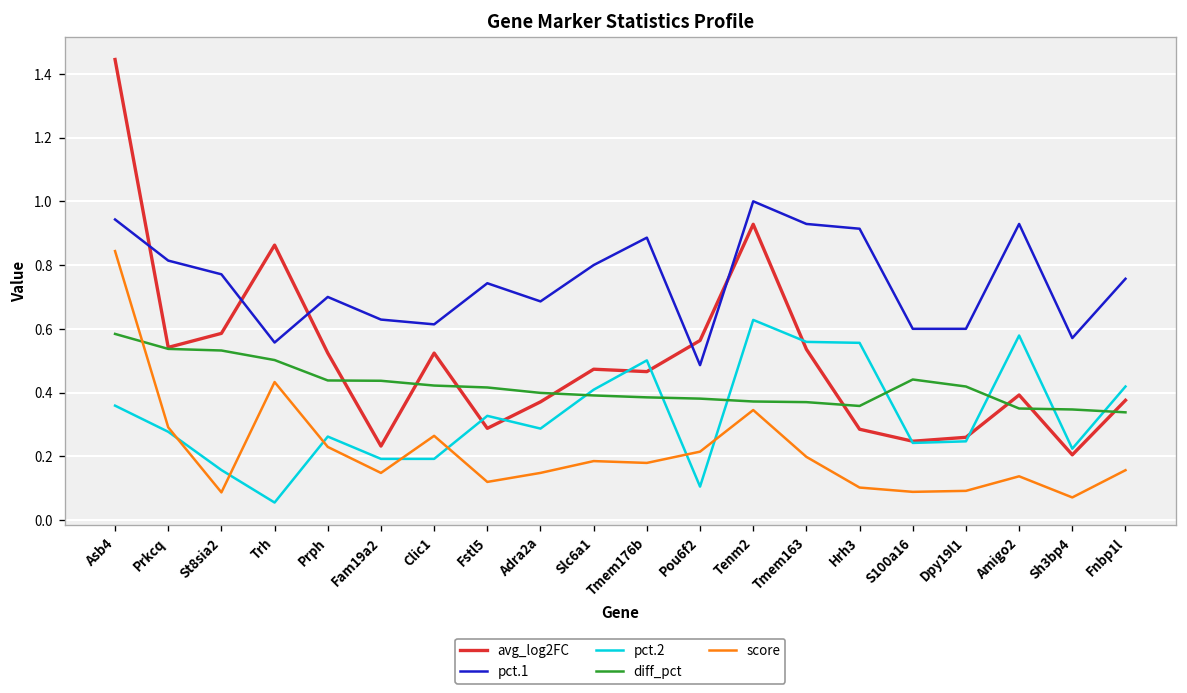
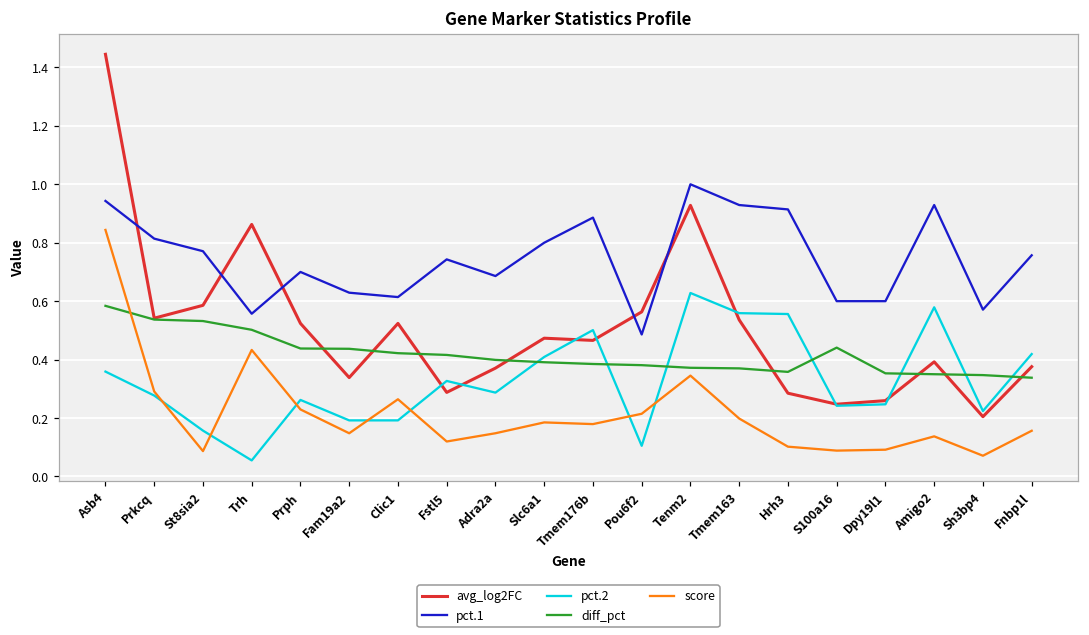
  {
    "avg_log2FC": {
      "Asb4": 1.44,
      "St8sia2": 0.59,
      "Trh": 0.86,
      "Prph": 0.52,
-     "Fam19a2": 0.23,
+     "Fam19a2": 0.34,
      "Clic1": 0.52,
      "Fstl5": 0.29,
      "Adra2a": 0.37,
      "Slc6a1": 0.47,
      "Tmem176b": 0.47,
      "Pou6f2": 0.56,
      "Tenm2": 0.93,
      "Tmem163": 0.54,
      "Hrh3": 0.28,
      "Dpy19l1": 0.26,
      "Amigo2": 0.39,
      "Sh3bp4": 0.20,
      "Fnbp1l": 0.38
    },
    "pct.1": {
      "Asb4": 0.94,
      "Prkcq": 0.81,
      "St8sia2": 0.77,
      "Trh": 0.56,
      "Prph": 0.70,
      "Fam19a2": 0.63,
      "Clic1": 0.61,
      "Fstl5": 0.74,
      "Adra2a": 0.69,
      "Slc6a1": 0.80,
      "Tmem176b": 0.89,
      "Pou6f2": 0.49,
      "Tenm2": 1.00,
      "Tmem163": 0.93,
      "Hrh3": 0.91,
      "S100a16": 0.60,
      "Dpy19l1": 0.60,
      "Amigo2": 0.93,
      "Sh3bp4": 0.57,
      "Fnbp1l": 0.76
    },
    "pct.2": {
      "Asb4": 0.36,
      "Prkcq": 0.28,
      "St8sia2": 0.16,
      "Trh": 0.06,
      "Prph": 0.26,
      "Fam19a2": 0.19,
      "Clic1": 0.19,
      "Fstl5": 0.33,
      "Adra2a": 0.29,
      "Slc6a1": 0.41,
      "Tmem176b": 0.50,
      "Pou6f2": 0.11,
      "Tenm2": 0.63,
      "Tmem163": 0.56,
      "Hrh3": 0.56,
      "Dpy19l1": 0.25,
      "Amigo2": 0.58,
      "Sh3bp4": 0.22,
      "Fnbp1l": 0.42
    },
    "diff_pct": {
      "Asb4": 0.58,
      "St8sia2": 0.53,
      "Trh": 0.50,
      "Prph": 0.44,
      "Fam19a2": 0.44,
      "Clic1": 0.42,
      "Fstl5": 0.42,
      "Adra2a": 0.40,
      "Slc6a1": 0.39,
      "Tmem176b": 0.39,
      "Pou6f2": 0.38,
      "Tenm2": 0.37,
      "Tmem163": 0.37,
      "Hrh3": 0.36,
      "S100a16": 0.44,
-     "Dpy19l1": 0.42,
+     "Dpy19l1": 0.35,
      "Amigo2": 0.35,
      "Sh3bp4": 0.35,
      "Fnbp1l": 0.34
    },
    "score": {
      "Asb4": 0.84,
      "Prkcq": 0.29,
      "St8sia2": 0.09,
      "Trh": 0.43,
      "Prph": 0.23,
      "Fam19a2": 0.15,
      "Clic1": 0.26,
      "Fstl5": 0.12,
      "Adra2a": 0.15,
      "Slc6a1": 0.19,
      "Tmem176b": 0.18,
      "Pou6f2": 0.21,
      "Tenm2": 0.35,
      "Tmem163": 0.20,
      "Hrh3": 0.10,
      "S100a16": 0.09,
      "Dpy19l1": 0.09,
      "Amigo2": 0.14,
      "Sh3bp4": 0.07,
      "Fnbp1l": 0.16
    }
  }
